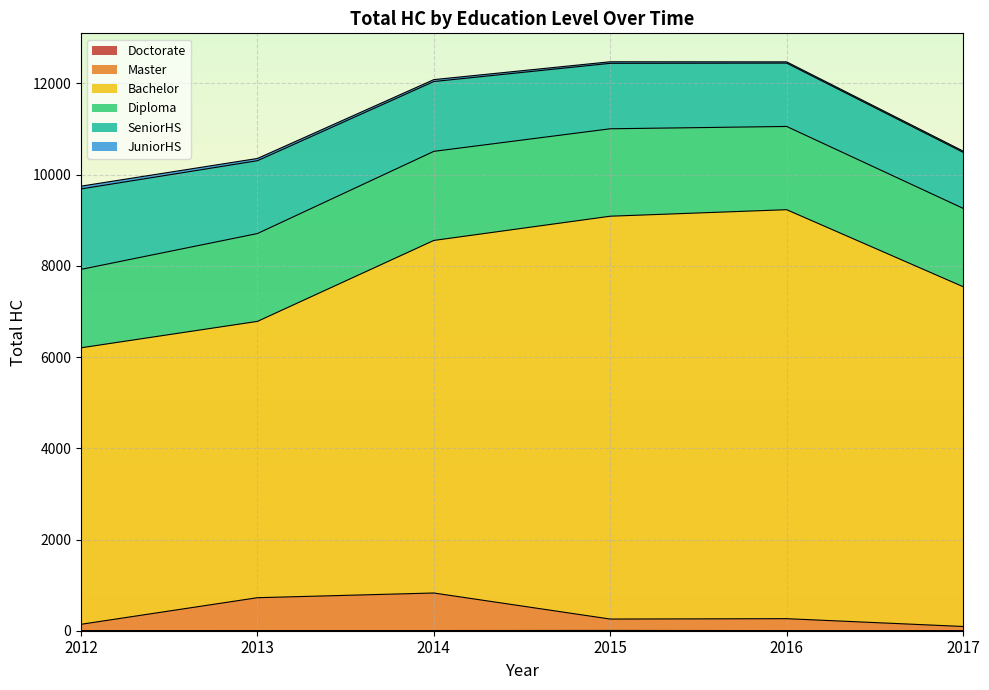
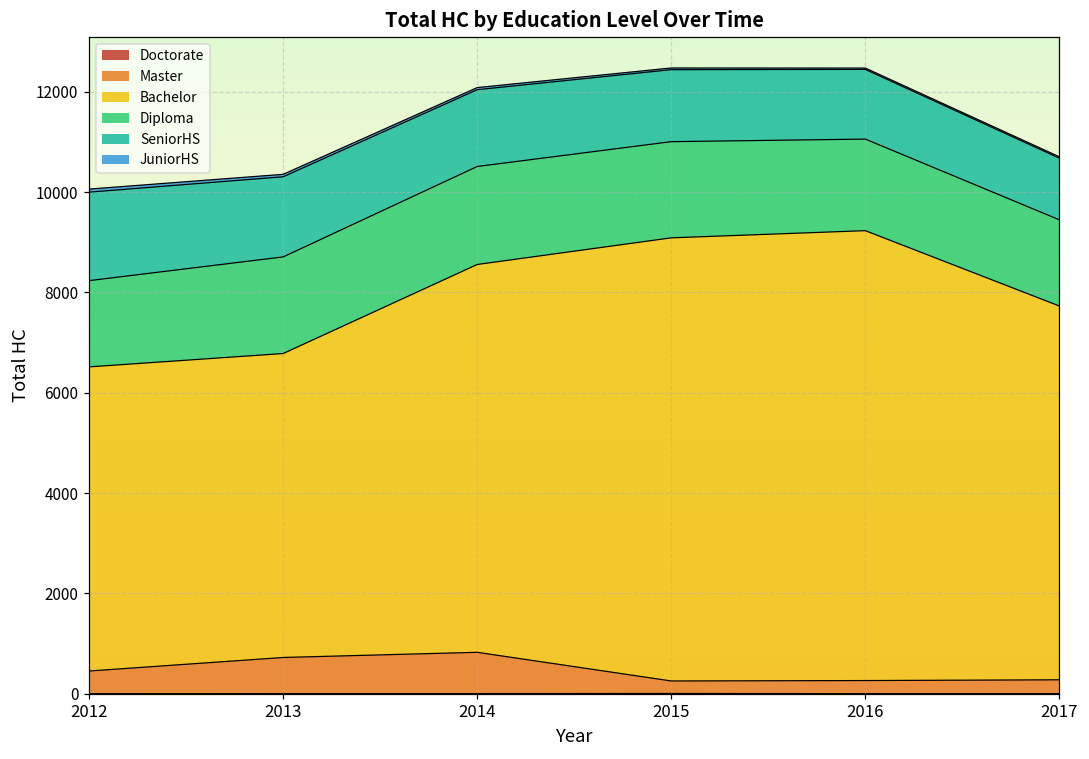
  {
    "Doctorate": {
      "2012": 0,
      "2013": 0,
      "2014": 0,
      "2015": 0,
      "2016": 0,
      "2017": 0
    },
    "Master": {
-     "2012": 100,
+     "2012": 500,
      "2013": 700,
      "2014": 800,
      "2015": 300,
      "2016": 300,
-     "2017": 100
+     "2017": 300
    },
    "Bachelor": {
      "2012": 6100,
      "2013": 6100,
      "2014": 7700,
      "2015": 8800,
      "2016": 9000,
      "2017": 7500
    },
    "JuniorHS": {
      "2012": 100
    }
  }
